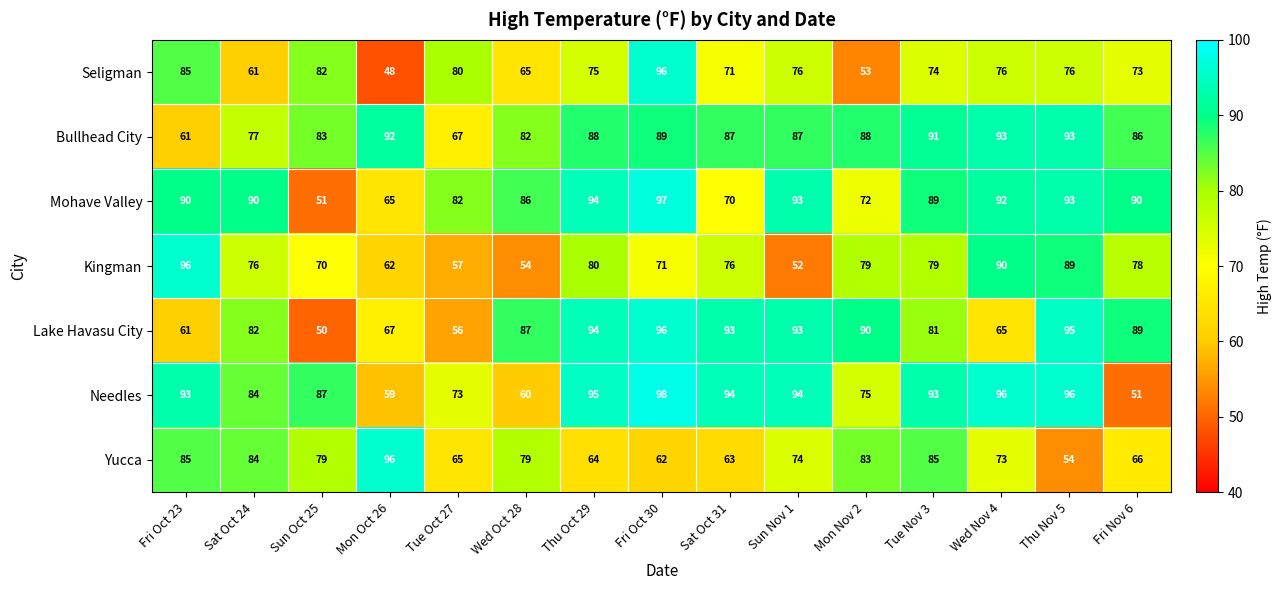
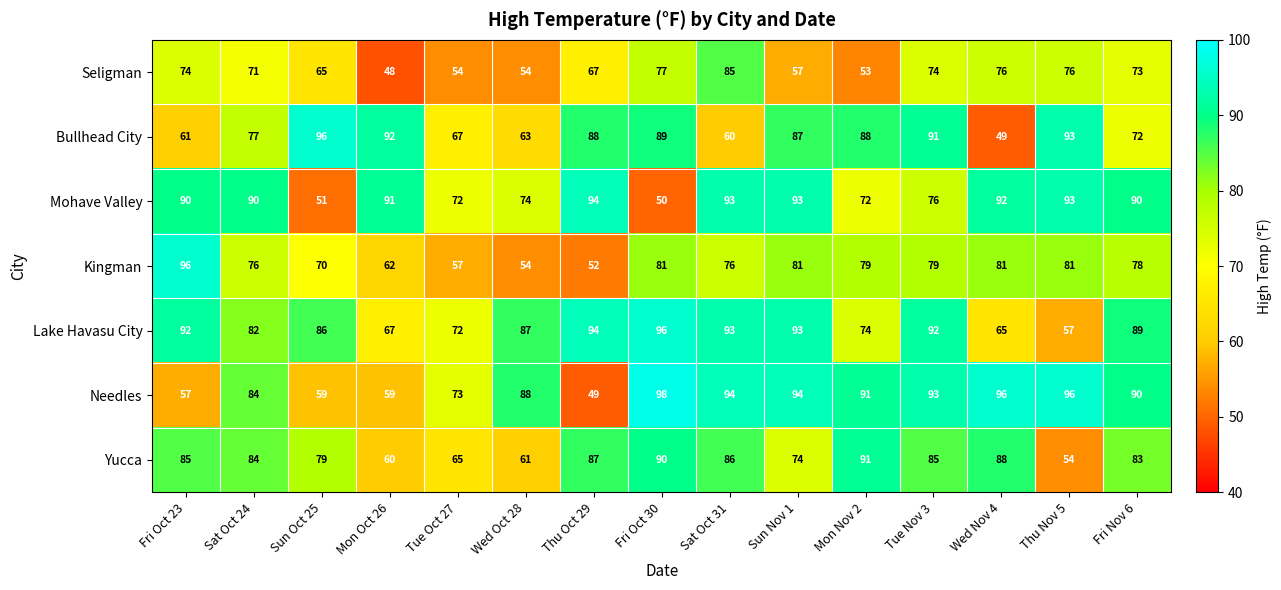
  {
    "Seligman": {
-     "Fri Oct 23": 85,
-     "Sat Oct 24": 61,
-     "Sun Oct 25": 82,
+     "Fri Oct 23": 74,
+     "Sat Oct 24": 71,
+     "Sun Oct 25": 65,
      "Mon Oct 26": 48,
-     "Tue Oct 27": 80,
-     "Wed Oct 28": 65,
-     "Thu Oct 29": 75,
-     "Fri Oct 30": 96,
-     "Sat Oct 31": 71,
-     "Sun Nov 1": 76,
+     "Tue Oct 27": 54,
+     "Wed Oct 28": 54,
+     "Thu Oct 29": 67,
+     "Fri Oct 30": 77,
+     "Sat Oct 31": 85,
+     "Sun Nov 1": 57,
      "Mon Nov 2": 53,
      "Tue Nov 3": 74,
      "Wed Nov 4": 76,
      "Thu Nov 5": 76,
      "Fri Nov 6": 73
    },
    "Bullhead City": {
      "Fri Oct 23": 61,
      "Sat Oct 24": 77,
-     "Sun Oct 25": 83,
+     "Sun Oct 25": 96,
      "Mon Oct 26": 92,
      "Tue Oct 27": 67,
-     "Wed Oct 28": 82,
+     "Wed Oct 28": 63,
      "Thu Oct 29": 88,
      "Fri Oct 30": 89,
-     "Sat Oct 31": 87,
+     "Sat Oct 31": 60,
      "Sun Nov 1": 87,
      "Mon Nov 2": 88,
      "Tue Nov 3": 91,
-     "Wed Nov 4": 93,
+     "Wed Nov 4": 49,
      "Thu Nov 5": 93,
-     "Fri Nov 6": 86
+     "Fri Nov 6": 72
    },
    "Mohave Valley": {
      "Fri Oct 23": 90,
      "Sat Oct 24": 90,
      "Sun Oct 25": 51,
-     "Mon Oct 26": 65,
-     "Tue Oct 27": 82,
-     "Wed Oct 28": 86,
+     "Mon Oct 26": 91,
+     "Tue Oct 27": 72,
+     "Wed Oct 28": 74,
      "Thu Oct 29": 94,
-     "Fri Oct 30": 97,
-     "Sat Oct 31": 70,
+     "Fri Oct 30": 50,
+     "Sat Oct 31": 93,
      "Sun Nov 1": 93,
      "Mon Nov 2": 72,
-     "Tue Nov 3": 89,
+     "Tue Nov 3": 76,
      "Wed Nov 4": 92,
      "Thu Nov 5": 93,
      "Fri Nov 6": 90
    },
    "Kingman": {
      "Fri Oct 23": 96,
      "Sat Oct 24": 76,
      "Sun Oct 25": 70,
      "Mon Oct 26": 62,
      "Tue Oct 27": 57,
      "Wed Oct 28": 54,
-     "Thu Oct 29": 80,
-     "Fri Oct 30": 71,
+     "Thu Oct 29": 52,
+     "Fri Oct 30": 81,
      "Sat Oct 31": 76,
-     "Sun Nov 1": 52,
+     "Sun Nov 1": 81,
      "Mon Nov 2": 79,
      "Tue Nov 3": 79,
-     "Wed Nov 4": 90,
-     "Thu Nov 5": 89,
+     "Wed Nov 4": 81,
+     "Thu Nov 5": 81,
      "Fri Nov 6": 78
    },
    "Lake Havasu City": {
-     "Fri Oct 23": 61,
+     "Fri Oct 23": 92,
      "Sat Oct 24": 82,
-     "Sun Oct 25": 50,
+     "Sun Oct 25": 86,
      "Mon Oct 26": 67,
-     "Tue Oct 27": 56,
+     "Tue Oct 27": 72,
      "Wed Oct 28": 87,
      "Thu Oct 29": 94,
      "Fri Oct 30": 96,
      "Sat Oct 31": 93,
      "Sun Nov 1": 93,
-     "Mon Nov 2": 90,
-     "Tue Nov 3": 81,
+     "Mon Nov 2": 74,
+     "Tue Nov 3": 92,
      "Wed Nov 4": 65,
-     "Thu Nov 5": 95,
+     "Thu Nov 5": 57,
      "Fri Nov 6": 89
    },
    "Needles": {
-     "Fri Oct 23": 93,
+     "Fri Oct 23": 57,
      "Sat Oct 24": 84,
-     "Sun Oct 25": 87,
+     "Sun Oct 25": 59,
      "Mon Oct 26": 59,
      "Tue Oct 27": 73,
-     "Wed Oct 28": 60,
-     "Thu Oct 29": 95,
+     "Wed Oct 28": 88,
+     "Thu Oct 29": 49,
      "Fri Oct 30": 98,
      "Sat Oct 31": 94,
      "Sun Nov 1": 94,
-     "Mon Nov 2": 75,
+     "Mon Nov 2": 91,
      "Tue Nov 3": 93,
      "Wed Nov 4": 96,
      "Thu Nov 5": 96,
-     "Fri Nov 6": 51
+     "Fri Nov 6": 90
    },
    "Yucca": {
      "Fri Oct 23": 85,
      "Sat Oct 24": 84,
      "Sun Oct 25": 79,
-     "Mon Oct 26": 96,
+     "Mon Oct 26": 60,
      "Tue Oct 27": 65,
-     "Wed Oct 28": 79,
-     "Thu Oct 29": 64,
-     "Fri Oct 30": 62,
-     "Sat Oct 31": 63,
+     "Wed Oct 28": 61,
+     "Thu Oct 29": 87,
+     "Fri Oct 30": 90,
+     "Sat Oct 31": 86,
      "Sun Nov 1": 74,
-     "Mon Nov 2": 83,
+     "Mon Nov 2": 91,
      "Tue Nov 3": 85,
-     "Wed Nov 4": 73,
+     "Wed Nov 4": 88,
      "Thu Nov 5": 54,
-     "Fri Nov 6": 66
+     "Fri Nov 6": 83
    }
  }
